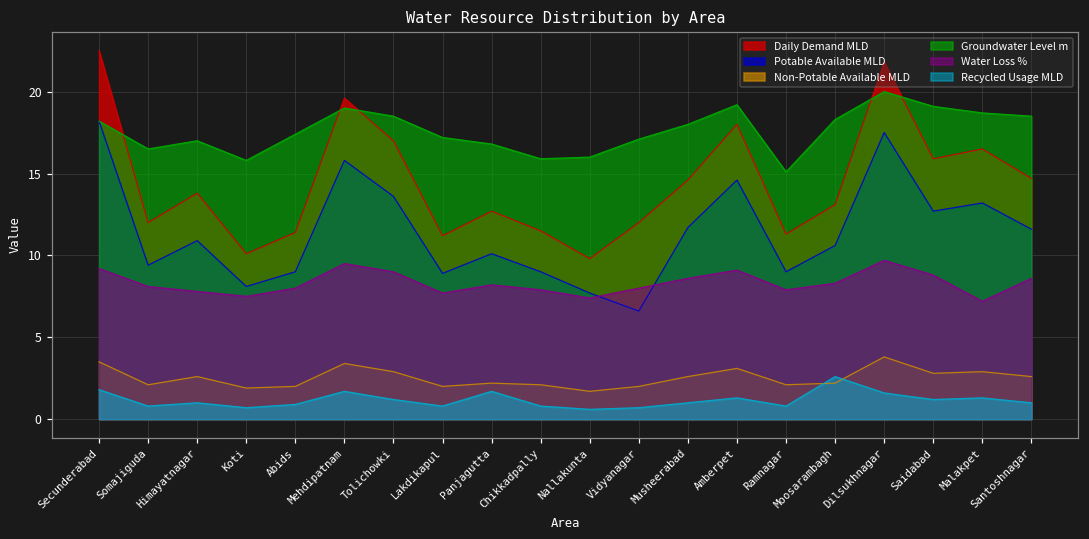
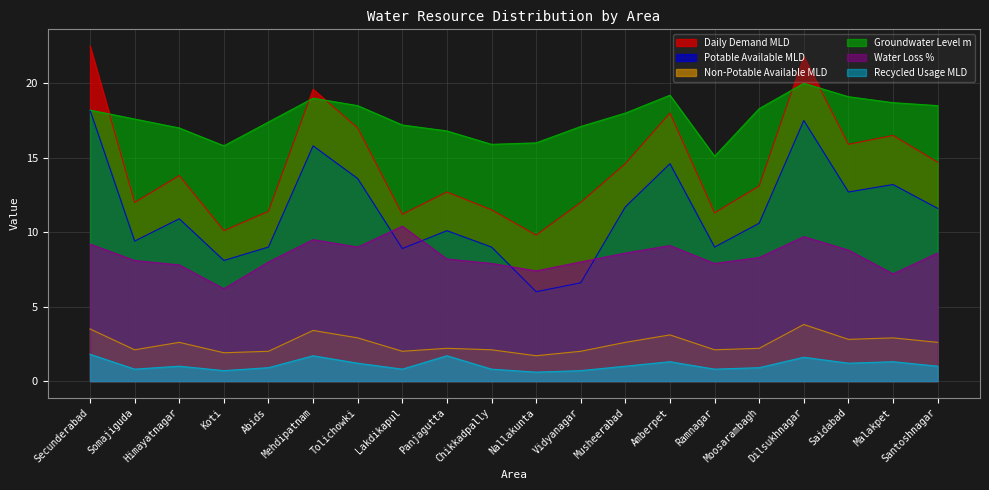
  {
    "Daily Demand MLD": {
      "Secunderabad": 22.5,
      "Somajiguda": 12.0,
      "Himayatnagar": 13.8,
      "Koti": 10.1,
      "Abids": 11.4,
      "Mehdipatnam": 19.6,
      "Tolichowki": 17.0,
      "Lakdikapul": 11.2,
      "Panjagutta": 12.7,
      "Chikkadpally": 11.5,
      "Nallakunta": 9.8,
      "Vidyanagar": 12.0,
      "Musheerabad": 14.6,
      "Amberpet": 18.0,
      "Ramnagar": 11.3,
      "Moosarambagh": 13.1,
      "Saidabad": 15.9,
      "Malakpet": 16.5,
      "Santoshnagar": 14.7
    },
    "Potable Available MLD": {
      "Somajiguda": 9.4,
      "Himayatnagar": 10.9,
      "Koti": 8.1,
      "Abids": 9.0,
      "Mehdipatnam": 15.8,
      "Tolichowki": 13.6,
      "Lakdikapul": 8.9,
      "Panjagutta": 10.1,
      "Chikkadpally": 9.0,
-     "Nallakunta": 7.7,
+     "Nallakunta": 6.0,
      "Vidyanagar": 6.6,
      "Musheerabad": 11.7,
      "Amberpet": 14.6,
      "Ramnagar": 9.0,
      "Moosarambagh": 10.6,
      "Dilsukhnagar": 17.5,
      "Saidabad": 12.7,
      "Malakpet": 13.2,
      "Santoshnagar": 11.6
    },
    "Non-Potable Available MLD": {
      "Secunderabad": 3.5,
      "Somajiguda": 2.1,
      "Himayatnagar": 2.6,
      "Koti": 1.9,
      "Abids": 2.0,
      "Mehdipatnam": 3.4,
      "Tolichowki": 2.9,
      "Lakdikapul": 2.0,
      "Panjagutta": 2.2,
      "Chikkadpally": 2.1,
      "Nallakunta": 1.7,
      "Vidyanagar": 2.0,
      "Musheerabad": 2.6,
      "Amberpet": 3.1,
      "Ramnagar": 2.1,
      "Moosarambagh": 2.2,
      "Dilsukhnagar": 3.8,
      "Saidabad": 2.8,
      "Malakpet": 2.9,
      "Santoshnagar": 2.6
    },
    "Groundwater Level m": {
-     "Somajiguda": 16.5,
+     "Somajiguda": 17.6,
      "Himayatnagar": 17.0,
      "Koti": 15.8,
      "Abids": 17.4,
      "Mehdipatnam": 19.0,
      "Tolichowki": 18.5,
      "Lakdikapul": 17.2,
      "Panjagutta": 16.8,
      "Chikkadpally": 15.9,
      "Nallakunta": 16.0,
      "Vidyanagar": 17.1,
      "Musheerabad": 18.0,
      "Amberpet": 19.2,
      "Ramnagar": 15.1,
      "Moosarambagh": 18.3,
      "Dilsukhnagar": 20.0,
      "Saidabad": 19.1,
      "Malakpet": 18.7,
      "Santoshnagar": 18.5
    },
    "Water Loss %": {
      "Secunderabad": 9.2,
      "Somajiguda": 8.1,
      "Himayatnagar": 7.8,
-     "Koti": 7.5,
+     "Koti": 6.2,
      "Abids": 8.0,
      "Mehdipatnam": 9.5,
      "Tolichowki": 9.0,
-     "Lakdikapul": 7.7,
+     "Lakdikapul": 10.4,
      "Panjagutta": 8.2,
      "Chikkadpally": 7.9,
      "Nallakunta": 7.4,
      "Vidyanagar": 8.0,
      "Musheerabad": 8.6,
      "Amberpet": 9.1,
      "Ramnagar": 7.9,
      "Moosarambagh": 8.3,
      "Dilsukhnagar": 9.7,
      "Saidabad": 8.8,
      "Malakpet": 7.2,
      "Santoshnagar": 8.6
    },
    "Recycled Usage MLD": {
      "Secunderabad": 1.8,
      "Somajiguda": 0.8,
      "Himayatnagar": 1.0,
      "Koti": 0.7,
      "Abids": 0.9,
      "Mehdipatnam": 1.7,
      "Tolichowki": 1.2,
      "Lakdikapul": 0.8,
      "Panjagutta": 1.7,
      "Chikkadpally": 0.8,
      "Nallakunta": 0.6,
      "Vidyanagar": 0.7,
      "Musheerabad": 1.0,
      "Amberpet": 1.3,
      "Ramnagar": 0.8,
-     "Moosarambagh": 2.6,
+     "Moosarambagh": 0.9,
      "Dilsukhnagar": 1.6,
      "Saidabad": 1.2,
      "Malakpet": 1.3,
      "Santoshnagar": 1.0
    }
  }
